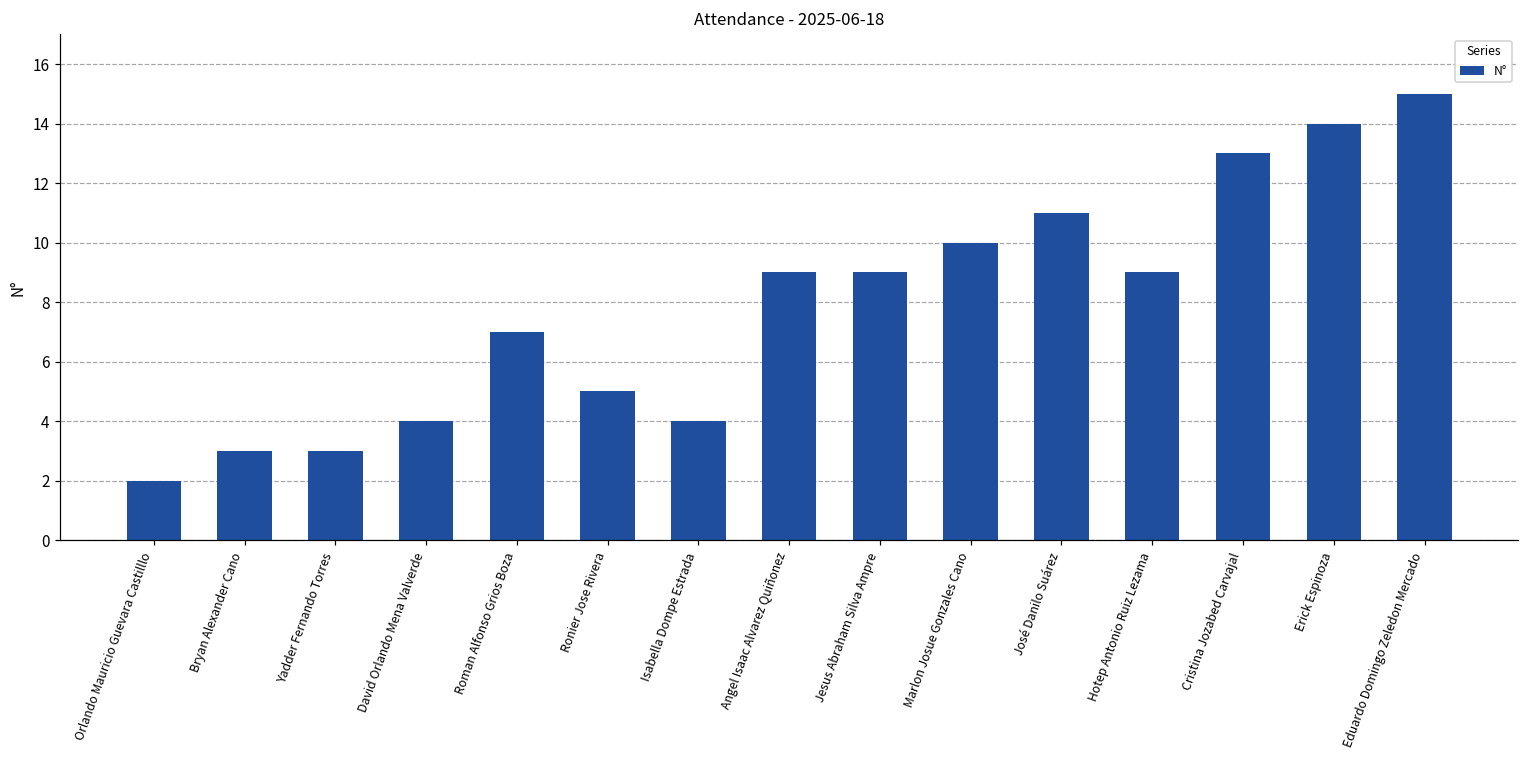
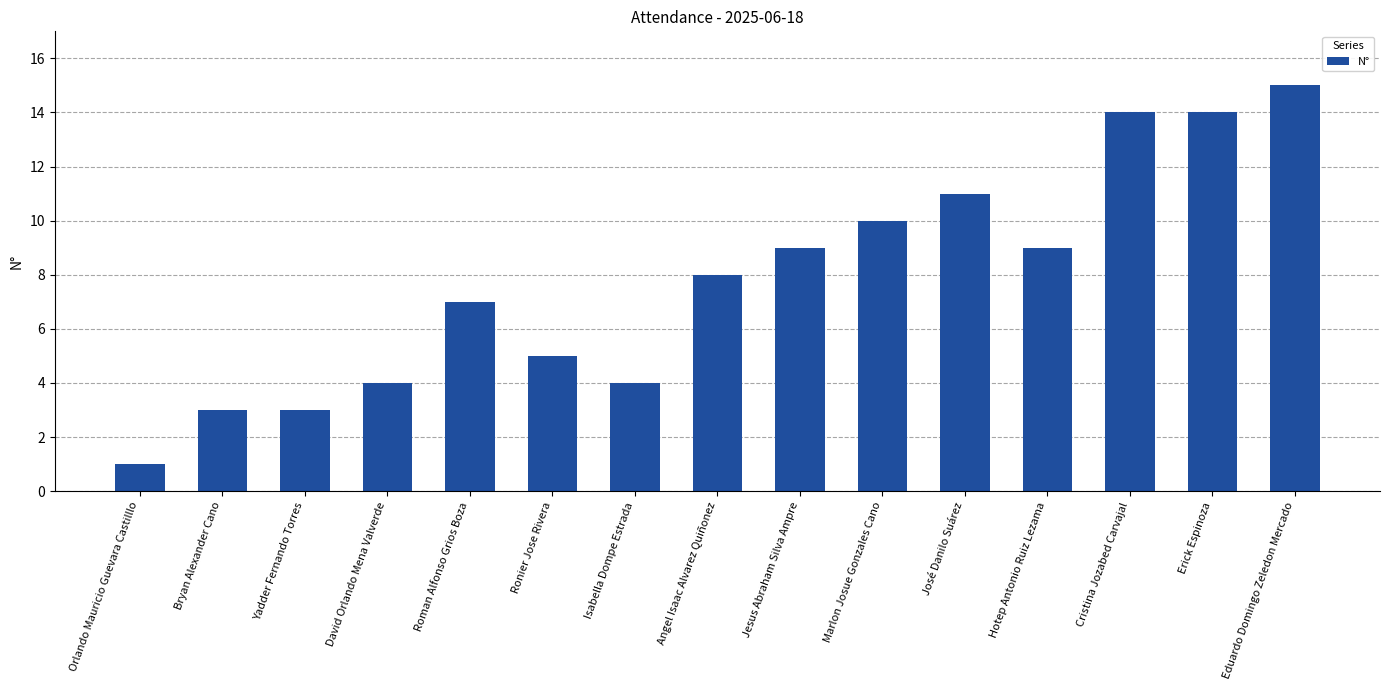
  {
-   "Orlando Mauricio Guevara Castilllo": 2,
+   "Orlando Mauricio Guevara Castilllo": 1,
    "Bryan Alexander Cano": 3,
    "Yadder Fernando Torres": 3,
    "David Orlando Mena Valverde": 4,
    "Roman Alfonso Grios Boza": 7,
    "Ronier Jose Rivera": 5,
    "Isabella Dompe Estrada": 4,
-   "Angel Isaac Alvarez Quiñonez": 9,
+   "Angel Isaac Alvarez Quiñonez": 8,
    "Jesus Abraham Silva Ampre": 9,
    "Marlon Josue Gonzales Cano": 10,
    "José Danilo Suárez": 11,
    "Hotep Antonio Ruiz Lezama": 9,
-   "Cristina Jozabed Carvajal": 13,
+   "Cristina Jozabed Carvajal": 14,
    "Erick Espinoza": 14,
    "Eduardo Domingo Zeledon Mercado": 15
  }
